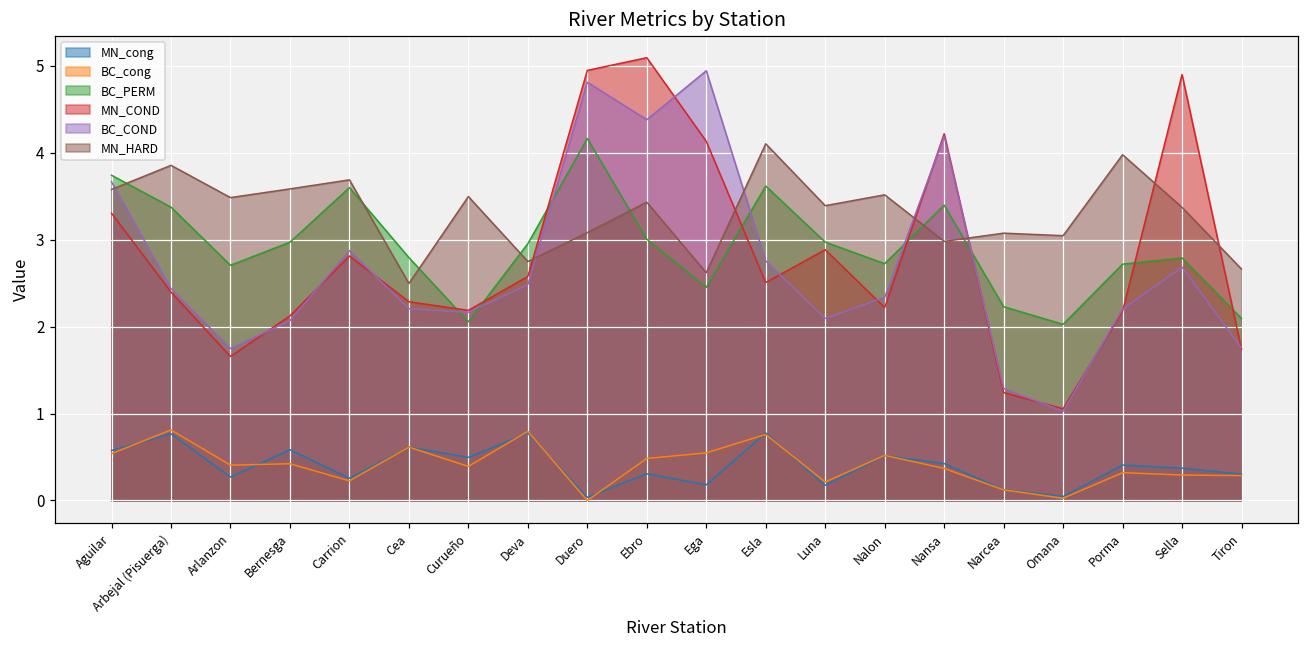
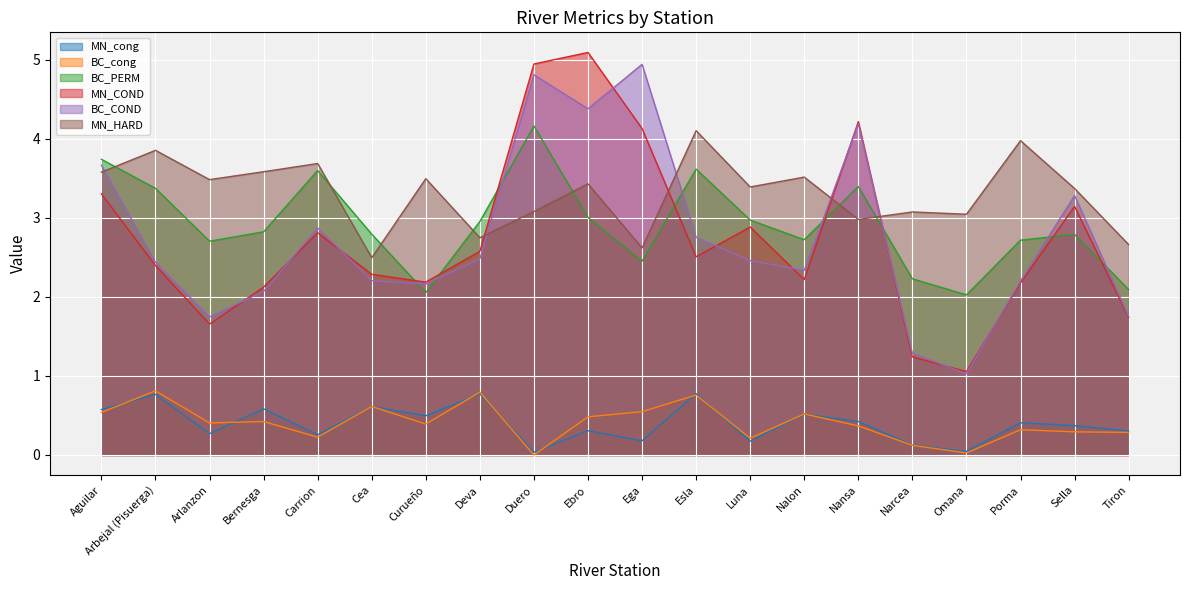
  {
    "MN_cong": {
      "Aguilar": 0.6,
      "Arbejal (Pisuerga)": 0.8,
      "Arlanzon": 0.3,
      "Bernesga": 0.6,
      "Curueño": 0.5,
      "Duero": 0.0,
      "Ebro": 0.3,
      "Ega": 0.2,
      "Luna": 0.2,
      "Nansa": 0.4,
      "Porma": 0.4,
      "Sella": 0.4
    },
    "BC_cong": {
      "Aguilar": 0.5,
      "Arbejal (Pisuerga)": 0.8,
      "Arlanzon": 0.4,
      "Bernesga": 0.4,
      "Curueño": 0.4,
      "Duero": 0.0,
      "Ebro": 0.5,
      "Ega": 0.5,
      "Luna": 0.2,
      "Nansa": 0.4,
      "Porma": 0.3,
      "Sella": 0.3
    },
    "BC_PERM": {
      "Aguilar": 3.7,
      "Arbejal (Pisuerga)": 3.4,
      "Arlanzon": 2.7,
-     "Bernesga": 3.0,
+     "Bernesga": 2.8,
      "Carrion": 3.6,
      "Cea": 2.8,
      "Curueño": 2.1,
      "Deva": 3.0,
      "Duero": 4.2,
      "Ebro": 3.0,
      "Ega": 2.5,
      "Esla": 3.6,
      "Luna": 3.0,
      "Nalon": 2.7,
      "Nansa": 3.4,
      "Narcea": 2.2,
      "Omana": 2.0,
      "Porma": 2.7,
      "Sella": 2.8,
      "Tiron": 2.1
    },
    "MN_COND": {
      "Aguilar": 3.3,
      "Arbejal (Pisuerga)": 2.4,
      "Arlanzon": 1.7,
      "Bernesga": 2.1,
      "Carrion": 2.8,
      "Cea": 2.3,
      "Deva": 2.6,
      "Duero": 4.9,
      "Ebro": 5.1,
      "Ega": 4.1,
      "Esla": 2.5,
      "Luna": 2.9,
      "Nalon": 2.2,
      "Narcea": 1.2,
-     "Sella": 4.9
+     "Sella": 3.1
    },
    "BC_COND": {
      "Aguilar": 3.7,
      "Arbejal (Pisuerga)": 2.4,
      "Arlanzon": 1.7,
      "Bernesga": 2.1,
      "Carrion": 2.9,
      "Cea": 2.2,
      "Deva": 2.5,
      "Duero": 4.8,
      "Ebro": 4.4,
      "Ega": 4.9,
      "Esla": 2.8,
-     "Luna": 2.1,
+     "Luna": 2.5,
      "Nalon": 2.3,
      "Narcea": 1.3,
-     "Sella": 2.7
+     "Sella": 3.3
    },
    "MN_HARD": {
      "Aguilar": 3.6,
      "Arbejal (Pisuerga)": 3.9,
      "Arlanzon": 3.5,
      "Bernesga": 3.6,
      "Carrion": 3.7,
      "Cea": 2.5,
      "Curueño": 3.5,
      "Deva": 2.7,
      "Duero": 3.1,
      "Ebro": 3.4,
      "Ega": 2.6,
      "Esla": 4.1,
      "Luna": 3.4,
      "Nalon": 3.5,
      "Nansa": 3.0,
      "Narcea": 3.1,
      "Omana": 3.0,
      "Porma": 4.0,
      "Sella": 3.4,
      "Tiron": 2.7
    }
  }
